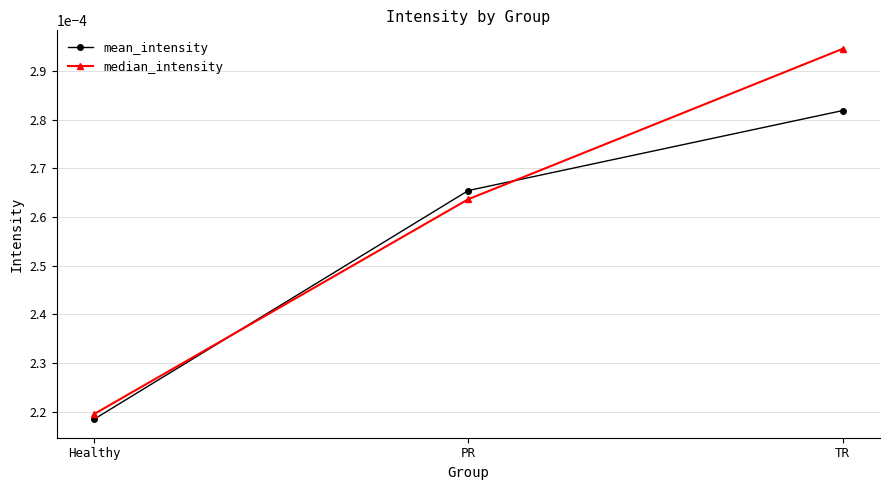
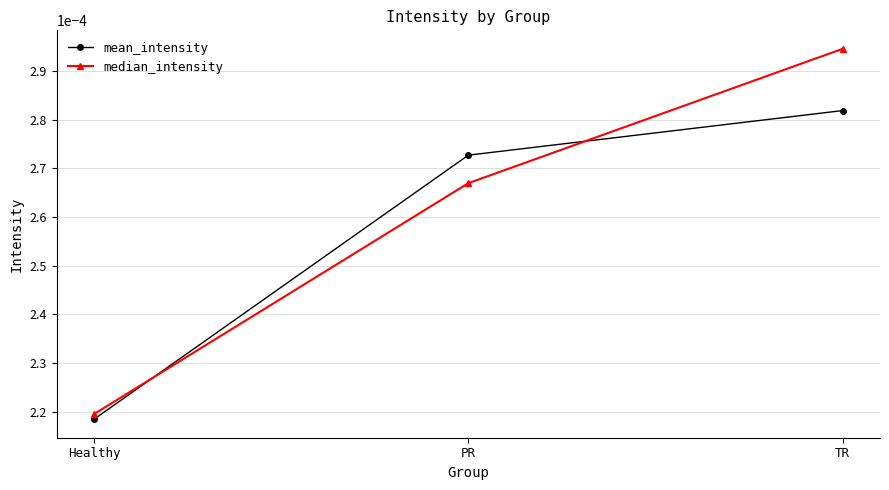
  {
    "mean_intensity": {
      "Healthy": 0.000218,
-     "PR": 0.000265,
+     "PR": 0.000273,
      "TR": 0.000282
    },
    "median_intensity": {
      "Healthy": 0.000220,
-     "PR": 0.000264,
+     "PR": 0.000267,
      "TR": 0.000295
    }
  }
